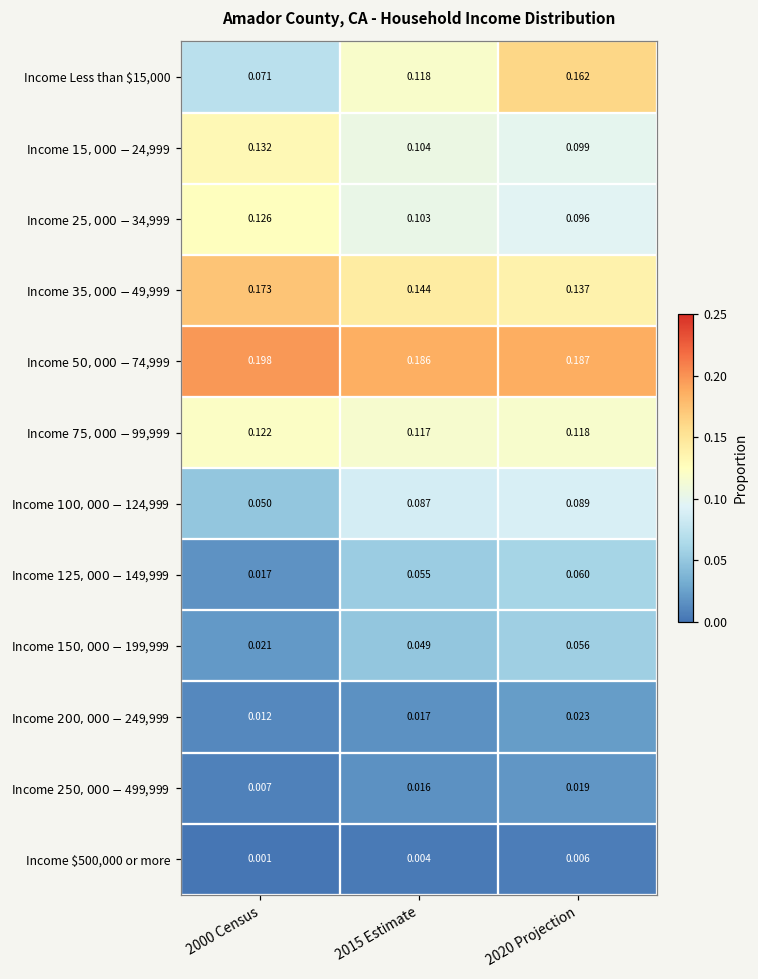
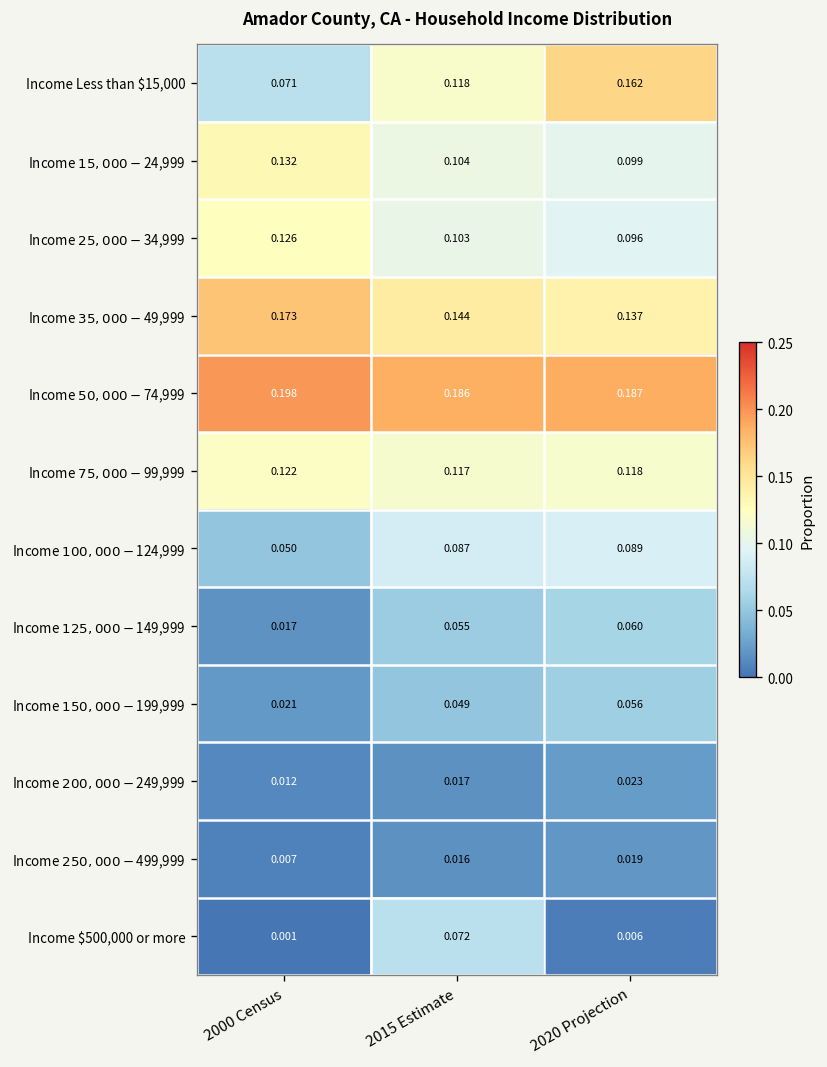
  {
    "Income Less than $15,000": {
      "2000 Census": 0.071,
      "2015 Estimate": 0.118,
      "2020 Projection": 0.162
    },
    "Income $500,000 or more": {
      "2000 Census": 0.001,
-     "2015 Estimate": 0.004,
+     "2015 Estimate": 0.072,
      "2020 Projection": 0.006
    }
  }
